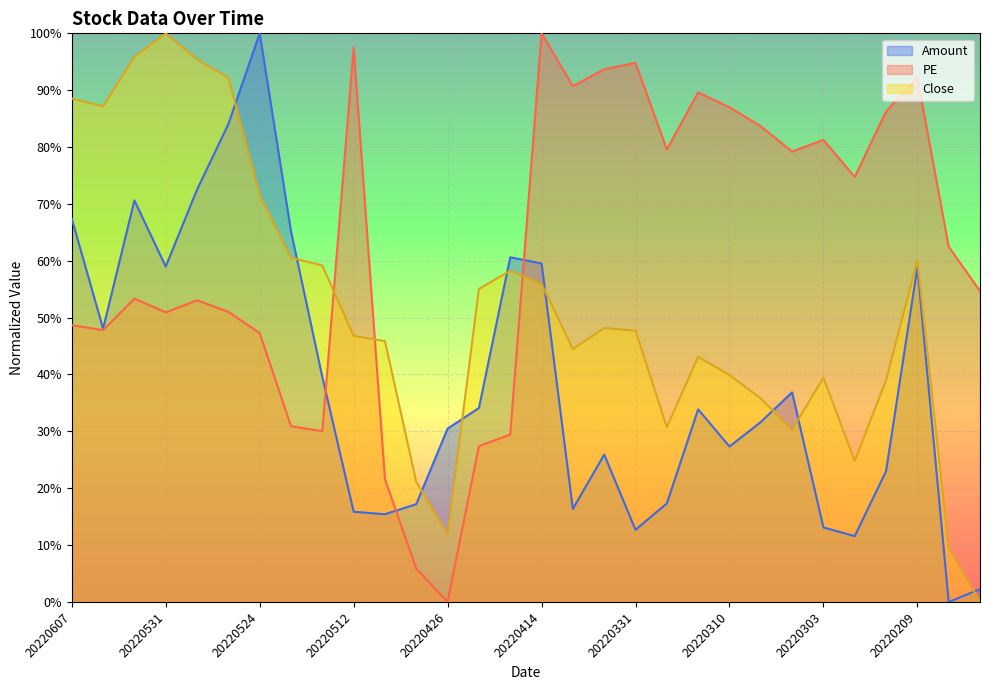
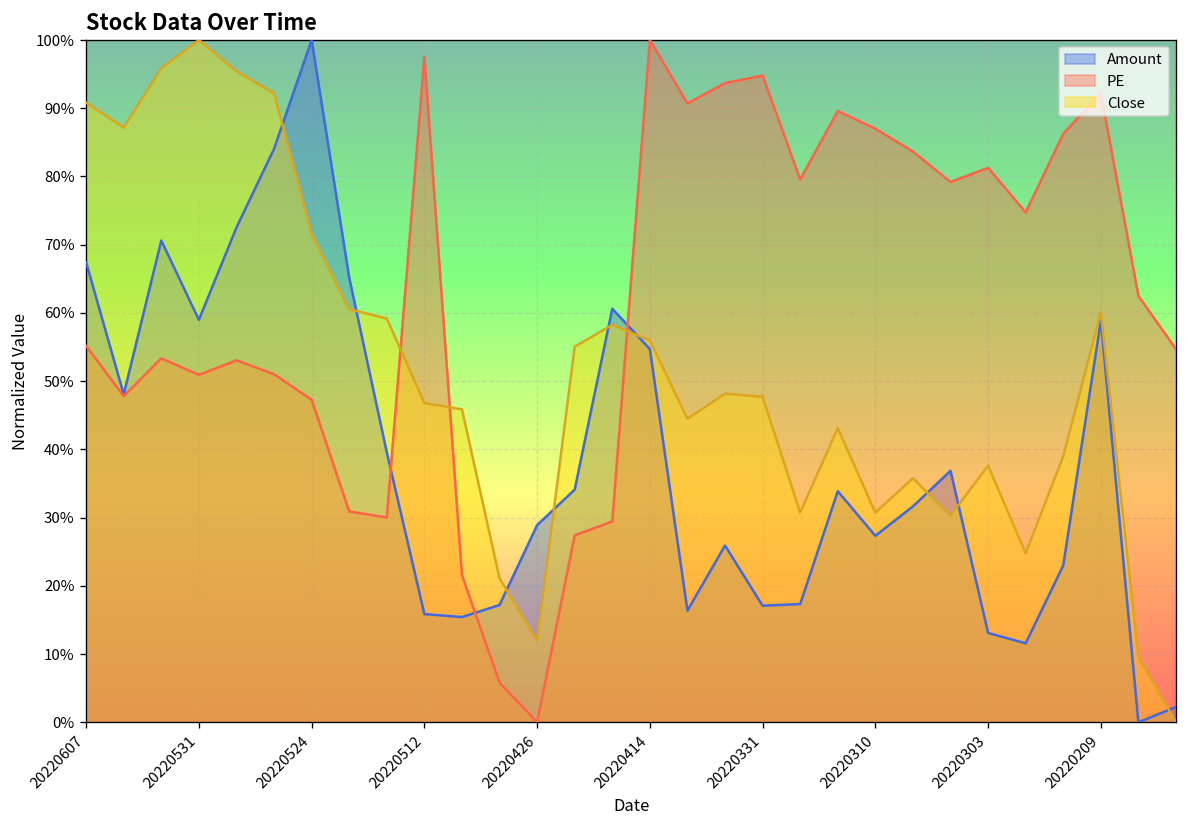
  {
    "Amount": {
      "20220607": "67%",
      "20220531": "59%",
      "20220524": "100%",
      "20220512": "16%",
-     "20220426": "30%",
-     "20220414": "60%",
-     "20220331": "13%",
+     "20220426": "29%",
+     "20220414": "55%",
+     "20220331": "17%",
      "20220310": "27%",
      "20220303": "13%",
      "20220209": "59%"
    },
    "PE": {
-     "20220607": "49%",
+     "20220607": "55%",
      "20220531": "51%",
      "20220524": "47%",
      "20220512": "97%",
      "20220426": "0%",
      "20220414": "100%",
      "20220331": "95%",
      "20220310": "87%",
      "20220303": "81%"
    },
    "Close": {
-     "20220607": "89%",
+     "20220607": "91%",
      "20220531": "100%",
      "20220524": "72%",
      "20220512": "47%",
      "20220426": "12%",
      "20220414": "56%",
      "20220331": "48%",
-     "20220310": "40%",
-     "20220303": "39%",
+     "20220310": "31%",
+     "20220303": "38%",
      "20220209": "60%"
    }
  }
